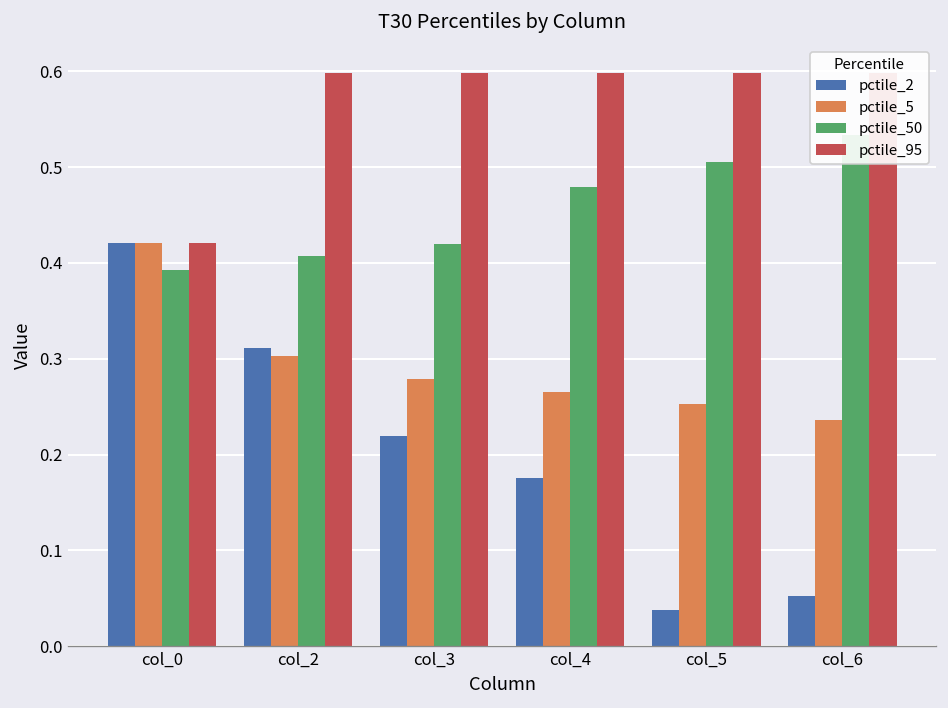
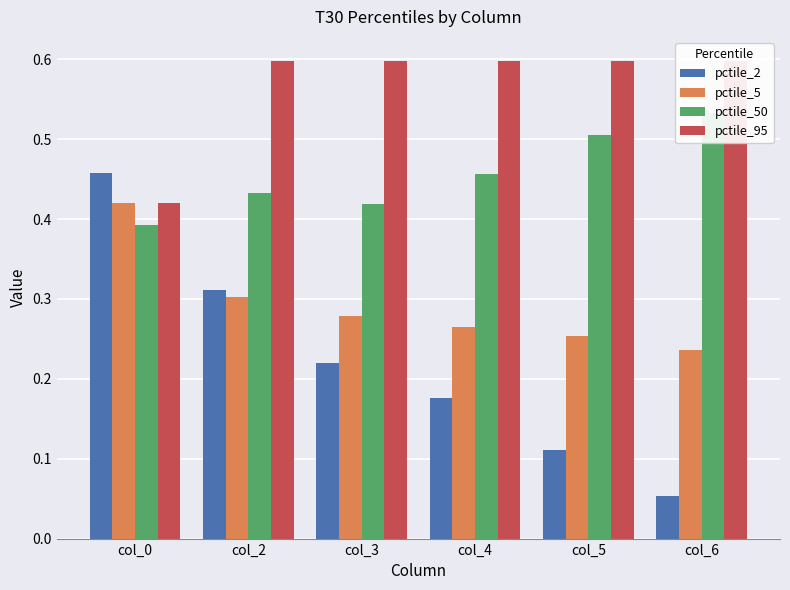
  {
    "pctile_2": {
-     "col_0": 0.42,
+     "col_0": 0.46,
      "col_2": 0.31,
      "col_3": 0.22,
      "col_4": 0.18,
-     "col_5": 0.04,
+     "col_5": 0.11,
      "col_6": 0.05
    },
    "pctile_50": {
      "col_0": 0.39,
-     "col_2": 0.41,
+     "col_2": 0.43,
      "col_3": 0.42,
-     "col_4": 0.48,
+     "col_4": 0.46,
      "col_5": 0.51
    }
  }
